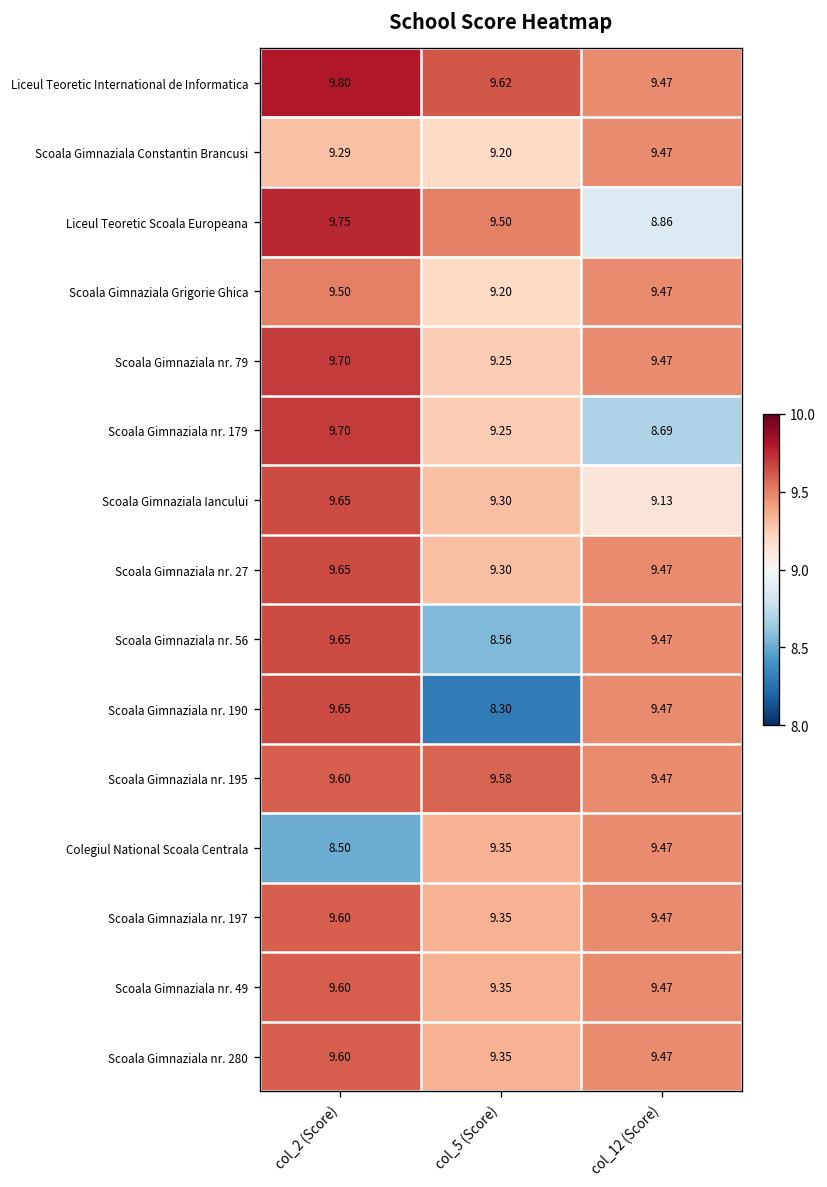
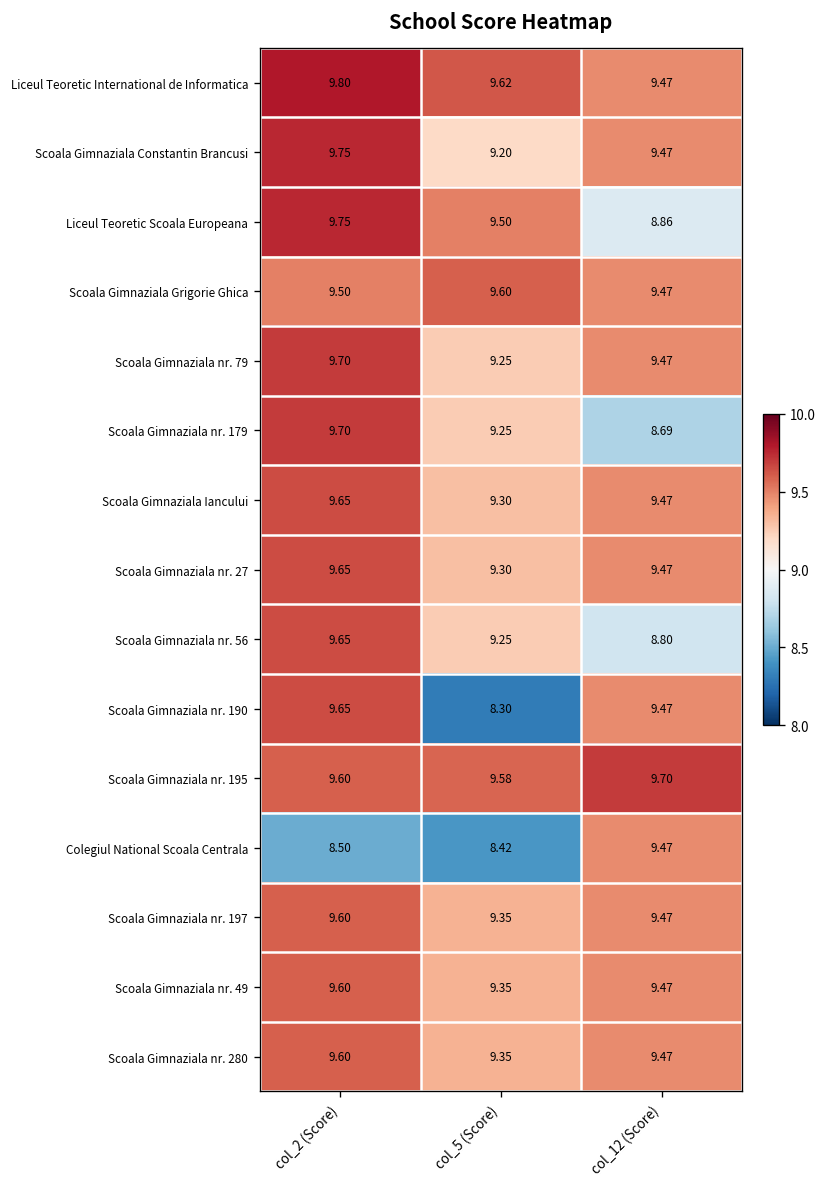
  {
    "Liceul Teoretic International de Informatica": {
      "col_2 (Score)": 9.80,
      "col_5 (Score)": 9.62,
      "col_12 (Score)": 9.47
    },
    "Scoala Gimnaziala Constantin Brancusi": {
-     "col_2 (Score)": 9.29,
+     "col_2 (Score)": 9.75,
      "col_5 (Score)": 9.20,
      "col_12 (Score)": 9.47
    },
    "Liceul Teoretic Scoala Europeana": {
      "col_2 (Score)": 9.75,
      "col_5 (Score)": 9.50,
      "col_12 (Score)": 8.86
    },
    "Scoala Gimnaziala Grigorie Ghica": {
      "col_2 (Score)": 9.50,
-     "col_5 (Score)": 9.20,
+     "col_5 (Score)": 9.60,
      "col_12 (Score)": 9.47
    },
    "Scoala Gimnaziala nr. 79": {
      "col_2 (Score)": 9.70,
      "col_5 (Score)": 9.25,
      "col_12 (Score)": 9.47
    },
    "Scoala Gimnaziala nr. 179": {
      "col_2 (Score)": 9.70,
      "col_5 (Score)": 9.25,
      "col_12 (Score)": 8.69
    },
    "Scoala Gimnaziala Iancului": {
      "col_2 (Score)": 9.65,
      "col_5 (Score)": 9.30,
-     "col_12 (Score)": 9.13
+     "col_12 (Score)": 9.47
    },
    "Scoala Gimnaziala nr. 27": {
      "col_2 (Score)": 9.65,
      "col_5 (Score)": 9.30,
      "col_12 (Score)": 9.47
    },
    "Scoala Gimnaziala nr. 56": {
      "col_2 (Score)": 9.65,
-     "col_5 (Score)": 8.56,
-     "col_12 (Score)": 9.47
+     "col_5 (Score)": 9.25,
+     "col_12 (Score)": 8.80
    },
    "Scoala Gimnaziala nr. 190": {
      "col_2 (Score)": 9.65,
      "col_5 (Score)": 8.30,
      "col_12 (Score)": 9.47
    },
    "Scoala Gimnaziala nr. 195": {
      "col_2 (Score)": 9.60,
      "col_5 (Score)": 9.58,
-     "col_12 (Score)": 9.47
+     "col_12 (Score)": 9.70
    },
    "Colegiul National Scoala Centrala": {
      "col_2 (Score)": 8.50,
-     "col_5 (Score)": 9.35,
+     "col_5 (Score)": 8.42,
      "col_12 (Score)": 9.47
    },
    "Scoala Gimnaziala nr. 197": {
      "col_2 (Score)": 9.60,
      "col_5 (Score)": 9.35,
      "col_12 (Score)": 9.47
    },
    "Scoala Gimnaziala nr. 49": {
      "col_2 (Score)": 9.60,
      "col_5 (Score)": 9.35,
      "col_12 (Score)": 9.47
    },
    "Scoala Gimnaziala nr. 280": {
      "col_2 (Score)": 9.60,
      "col_5 (Score)": 9.35,
      "col_12 (Score)": 9.47
    }
  }
